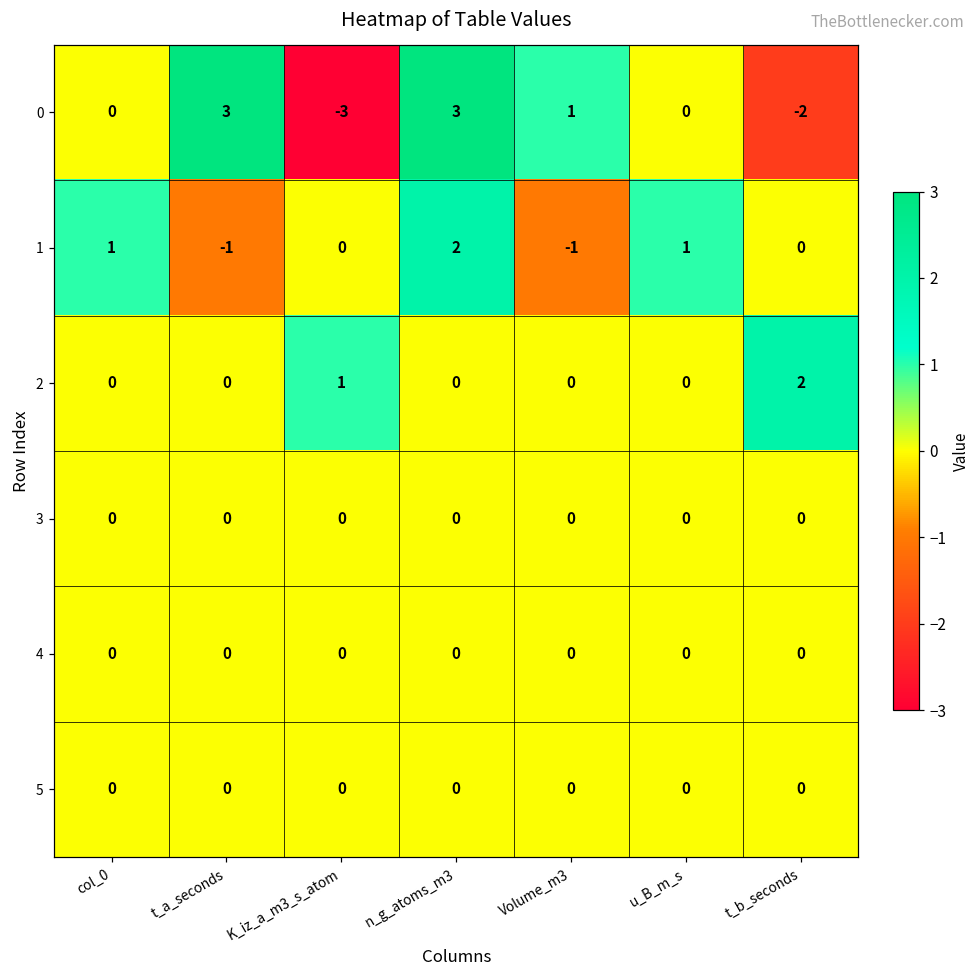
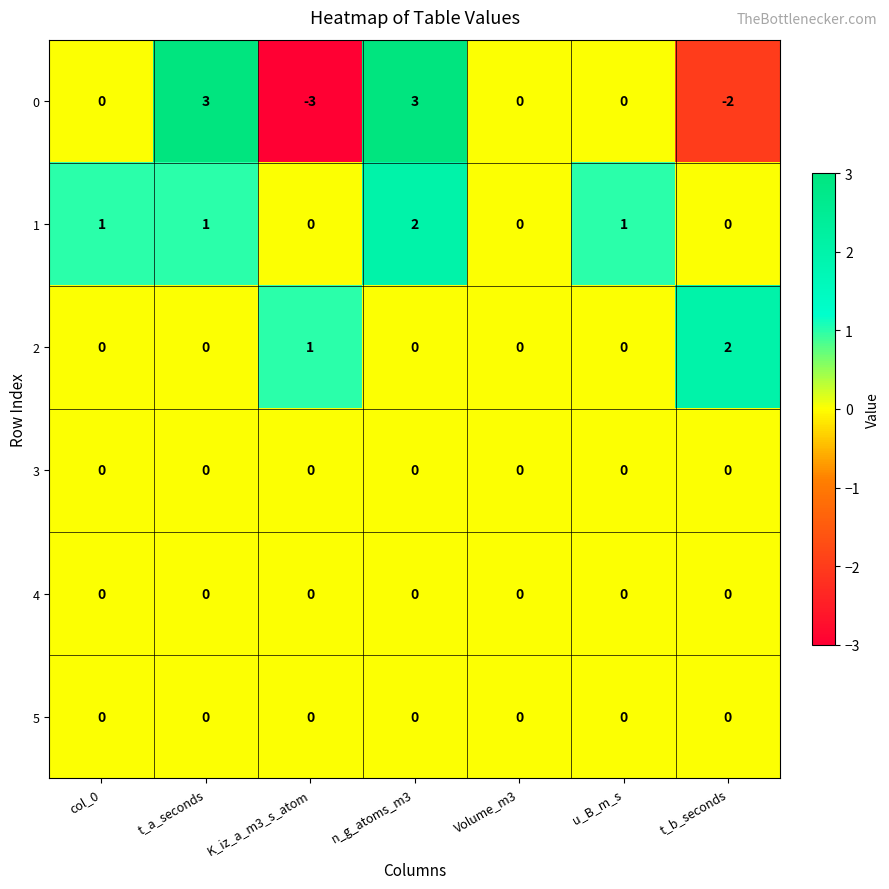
  {
    "0": {
      "col_0": 0,
      "t_a_seconds": 3,
      "K_iz_a_m3_s_atom": -3,
      "n_g_atoms_m3": 3,
-     "Volume_m3": 1,
+     "Volume_m3": 0,
      "u_B_m_s": 0,
      "t_b_seconds": -2
    },
    "1": {
      "col_0": 1,
-     "t_a_seconds": -1,
+     "t_a_seconds": 1,
      "K_iz_a_m3_s_atom": 0,
      "n_g_atoms_m3": 2,
-     "Volume_m3": -1,
+     "Volume_m3": 0,
      "u_B_m_s": 1,
      "t_b_seconds": 0
    },
    "2": {
      "col_0": 0,
      "t_a_seconds": 0,
      "K_iz_a_m3_s_atom": 1,
      "n_g_atoms_m3": 0,
      "Volume_m3": 0,
      "u_B_m_s": 0,
      "t_b_seconds": 2
    },
    "3": {
      "col_0": 0,
      "t_a_seconds": 0,
      "K_iz_a_m3_s_atom": 0,
      "n_g_atoms_m3": 0,
      "Volume_m3": 0,
      "u_B_m_s": 0,
      "t_b_seconds": 0
    },
    "4": {
      "col_0": 0,
      "t_a_seconds": 0,
      "K_iz_a_m3_s_atom": 0,
      "n_g_atoms_m3": 0,
      "Volume_m3": 0,
      "u_B_m_s": 0,
      "t_b_seconds": 0
    },
    "5": {
      "col_0": 0,
      "t_a_seconds": 0,
      "K_iz_a_m3_s_atom": 0,
      "n_g_atoms_m3": 0,
      "Volume_m3": 0,
      "u_B_m_s": 0,
      "t_b_seconds": 0
    }
  }
